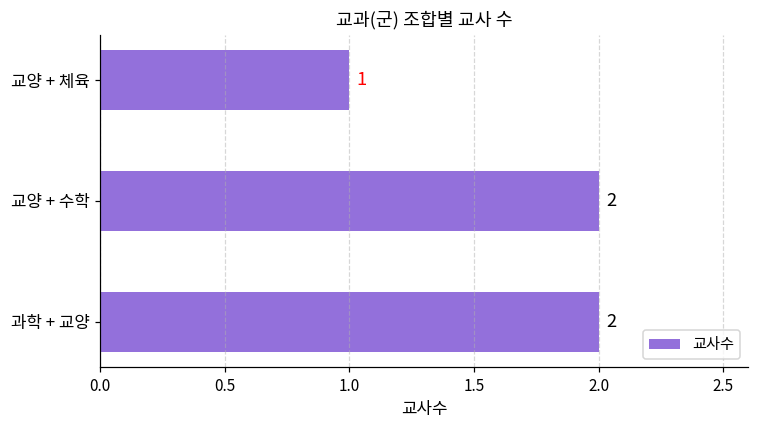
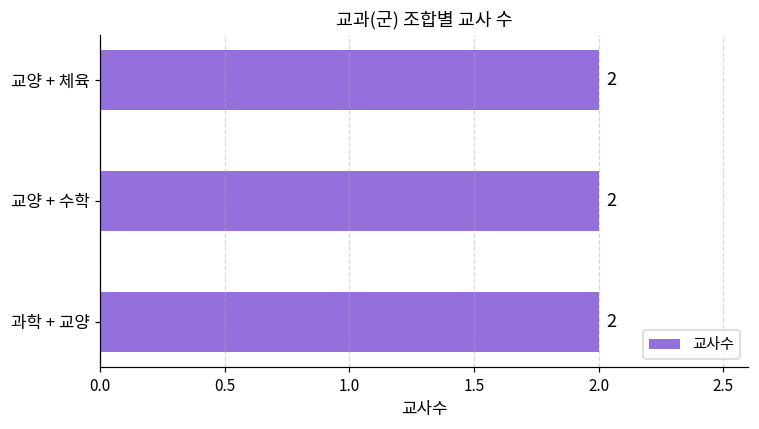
  {
-   "교양 + 체육": 1,
+   "교양 + 체육": 2,
    "교양 + 수학": 2,
    "과학 + 교양": 2
  }
